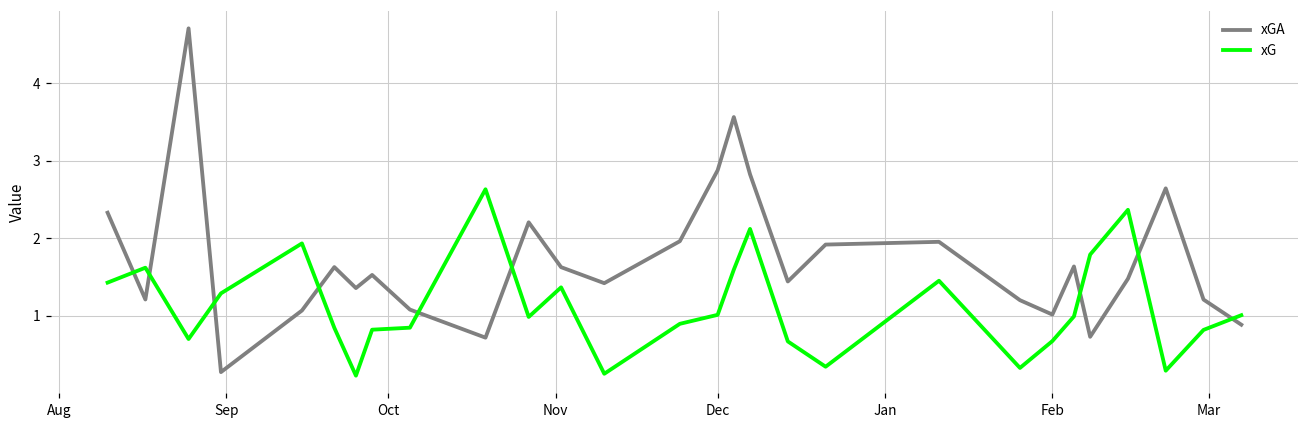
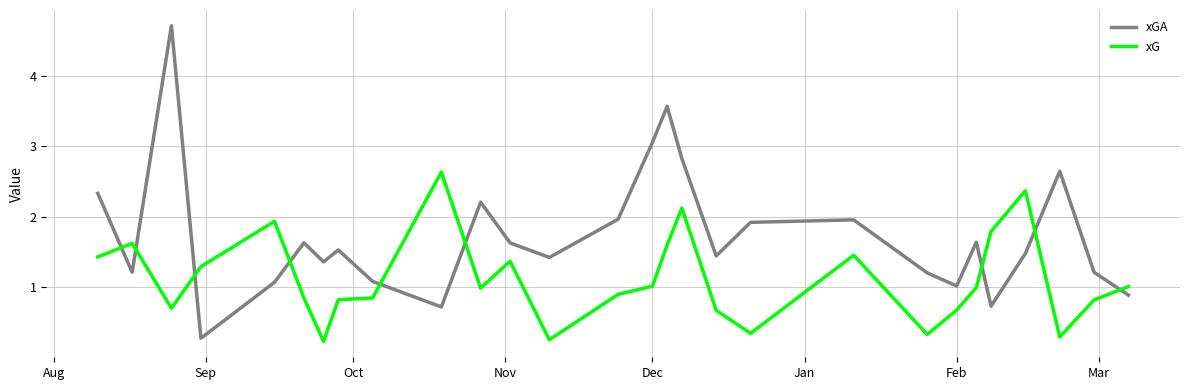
  {
    "xGA": {
-     "Dec": 2.9,
+     "Dec": 3.1,
      "Feb": 1.0
    },
    "xG": {
      "Dec": 1.0,
      "Feb": 0.7
    }
  }
